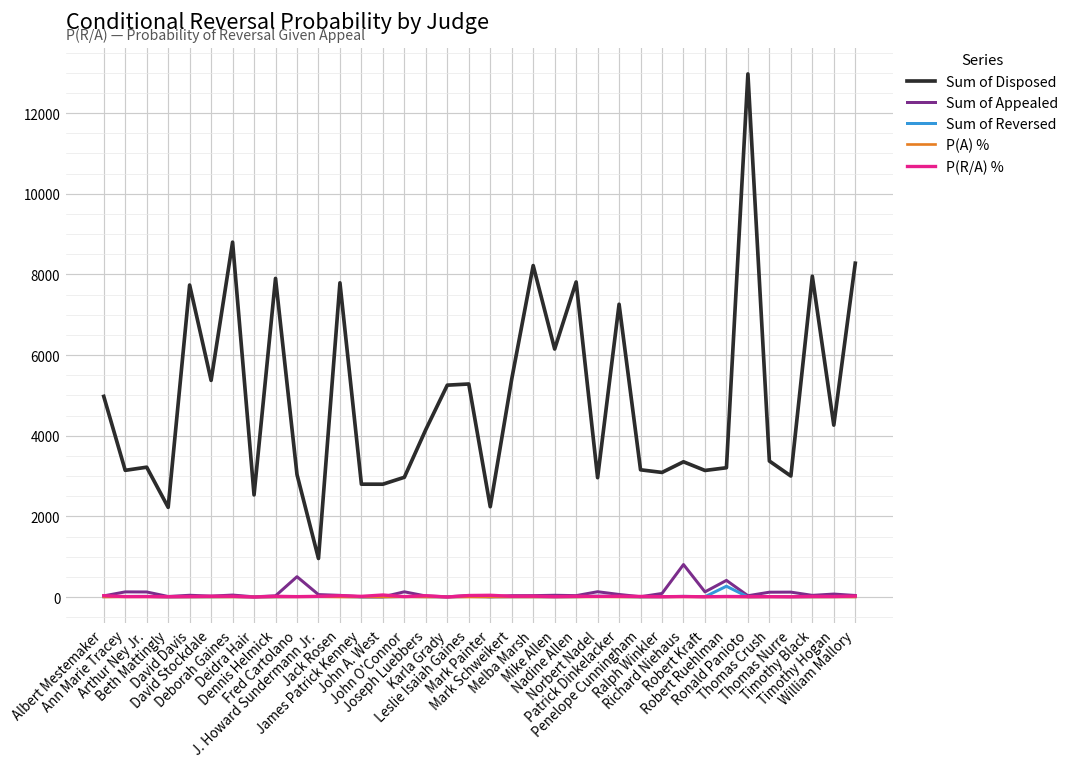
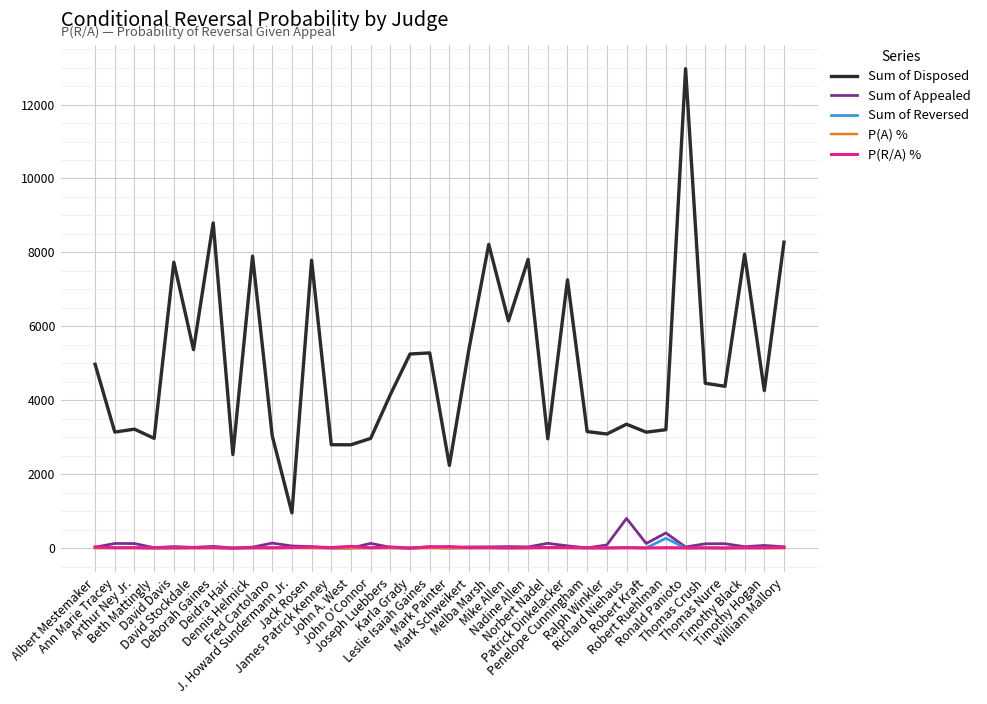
  {
    "Sum of Disposed": {
      "Albert Mestemaker": 5000,
      "Ann Marie Tracey": 3100,
      "Arthur Ney Jr.": 3200,
-     "Beth Mattingly": 2200,
+     "Beth Mattingly": 3000,
      "David Davis": 7700,
      "David Stockdale": 5400,
      "Deborah Gaines": 8800,
      "Deidra Hair": 2500,
      "Dennis Helmick": 7900,
      "Fred Cartolano": 3000,
      "J. Howard Sundermann Jr.": 1000,
      "Jack Rosen": 7800,
      "James Patrick Kenney": 2800,
      "John A. West": 2800,
      "John O'Connor": 3000,
      "Joseph Luebbers": 4200,
      "Karla Grady": 5300,
      "Leslie Isaiah Gaines": 5300,
      "Mark Painter": 2200,
      "Mark Schweikert": 5400,
      "Melba Marsh": 8200,
      "Mike Allen": 6100,
      "Nadine Allen": 7800,
      "Norbert Nadel": 3000,
      "Patrick Dinkelacker": 7300,
      "Penelope Cunningham": 3200,
      "Ralph Winkler": 3100,
      "Richard Niehaus": 3400,
      "Robert Kraft": 3100,
      "Robert Ruehlman": 3200,
      "Ronald Panioto": 13000,
-     "Thomas Crush": 3400,
-     "Thomas Nurre": 3000,
+     "Thomas Crush": 4500,
+     "Thomas Nurre": 4400,
      "Timothy Black": 8000,
      "Timothy Hogan": 4300,
      "William Mallory": 8300
    },
    "Sum of Appealed": {
      "Ann Marie Tracey": 100,
      "Arthur Ney Jr.": 100,
-     "Fred Cartolano": 500,
+     "Fred Cartolano": 100,
      "John O'Connor": 100,
      "Norbert Nadel": 100,
      "Ralph Winkler": 100,
      "Richard Niehaus": 800,
      "Robert Kraft": 100,
      "Robert Ruehlman": 400,
      "Thomas Crush": 100,
      "Thomas Nurre": 100
    },
    "Sum of Reversed": {
      "Robert Ruehlman": 300
    }
  }
